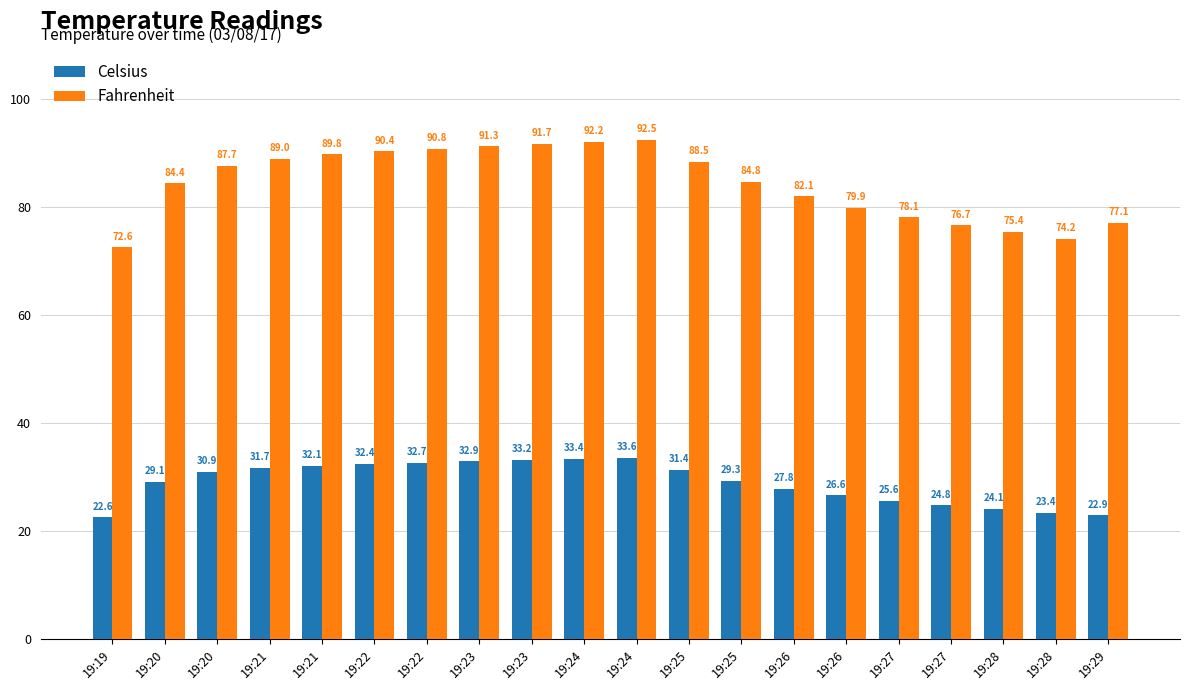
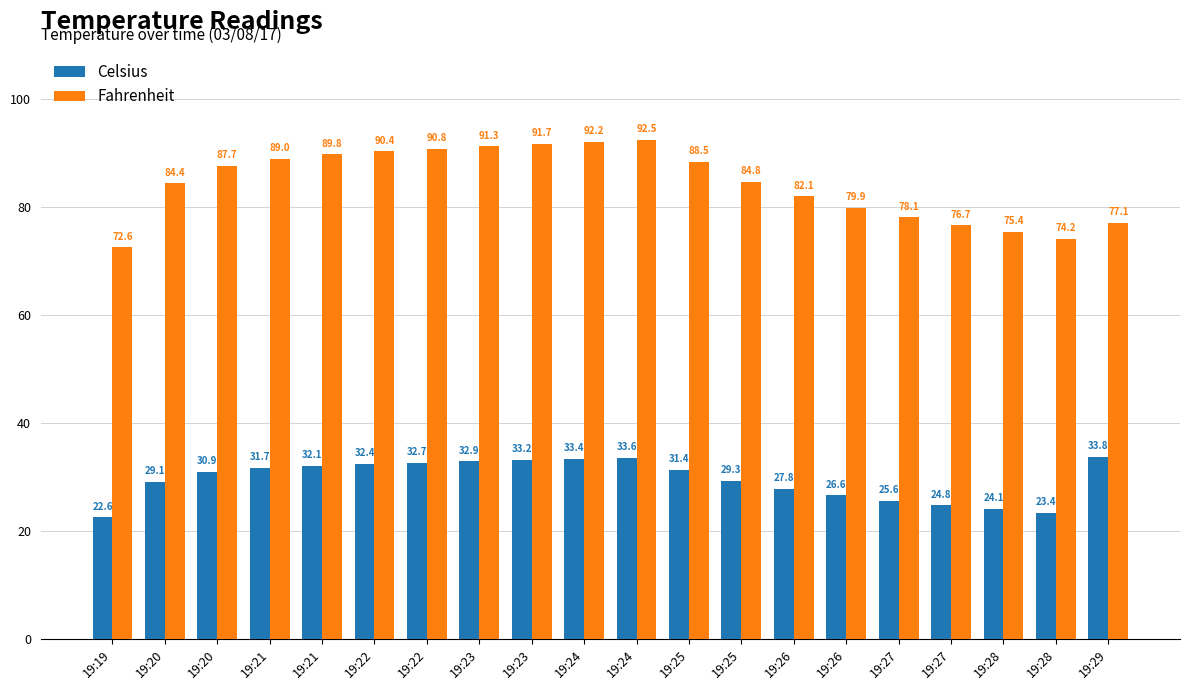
  {
    "Celsius": {
      "19:19": 22.6,
-     "19:29": 22.9
+     "19:29": 33.8
    },
    "Fahrenheit": {
      "19:19": 72.6,
      "19:29": 77.1
    }
  }
